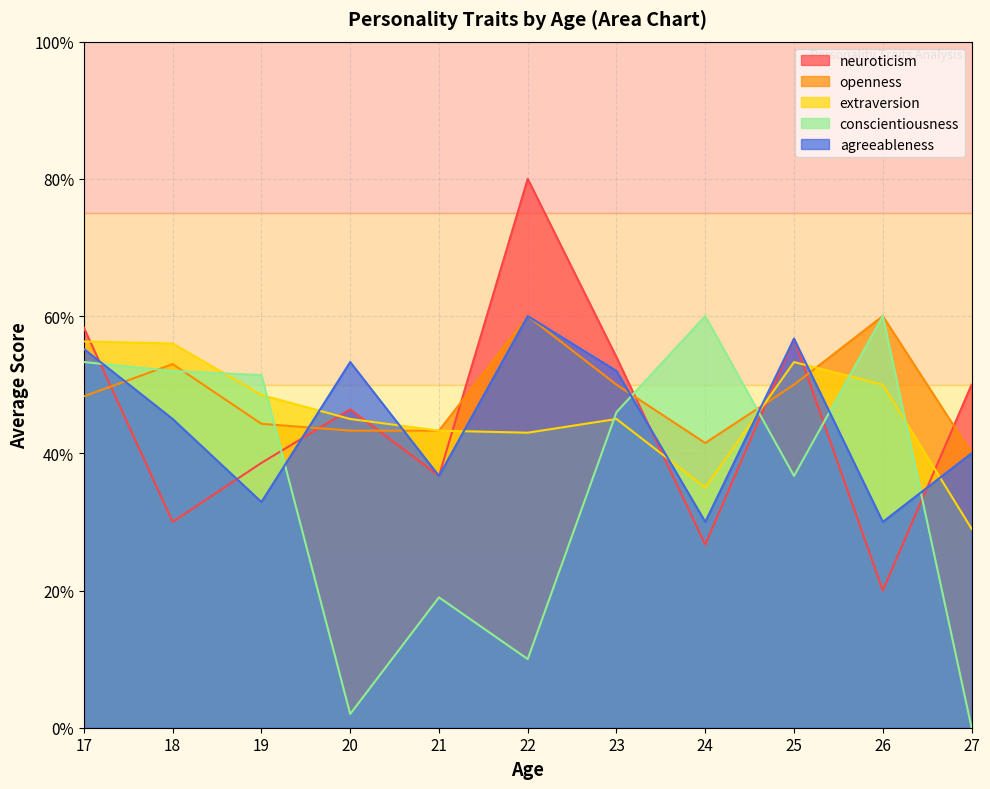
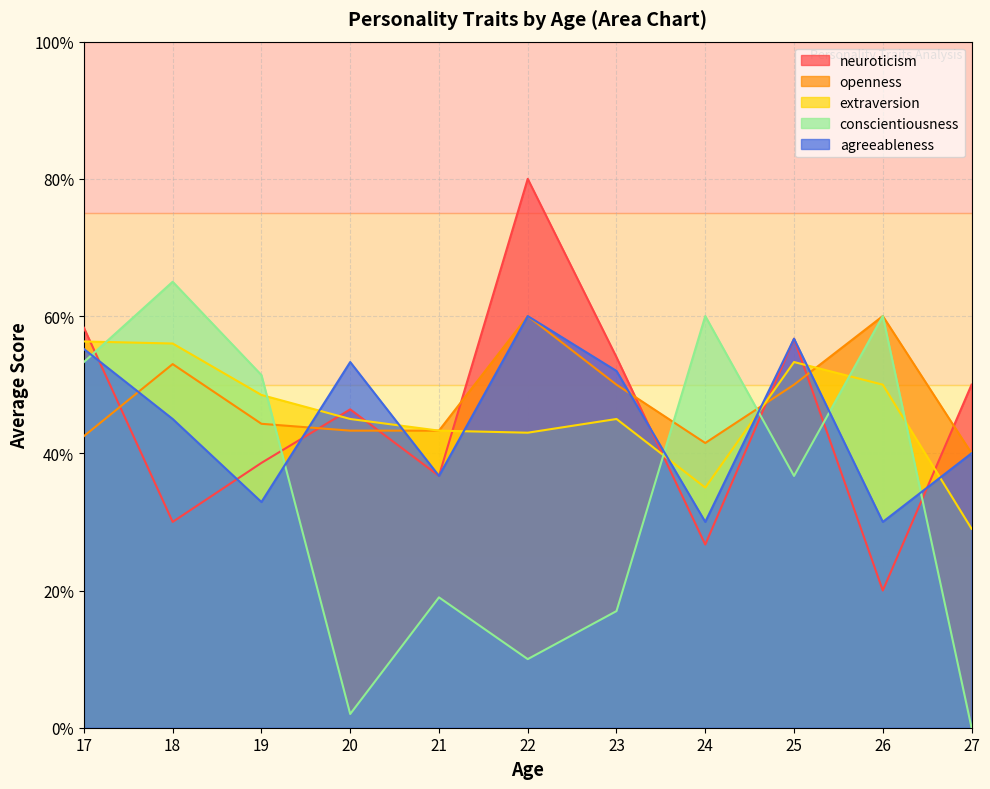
  {
    "neuroticism": {
      "17": "58%",
      "18": "30%",
      "19": "39%",
      "20": "46%",
      "22": "80%",
      "23": "54%",
      "24": "27%",
      "26": "20%",
      "27": "50%"
    },
    "openness": {
-     "17": "48%",
+     "17": "43%",
      "18": "53%",
      "19": "44%",
      "20": "43%",
      "23": "50%",
      "24": "42%",
      "25": "50%"
    },
    "extraversion": {
      "17": "56%",
      "18": "56%",
      "19": "49%",
      "20": "45%",
      "22": "43%",
      "23": "45%",
      "24": "35%",
      "25": "53%",
      "26": "50%",
      "27": "29%"
    },
    "conscientiousness": {
      "17": "53%",
-     "18": "52%",
+     "18": "65%",
      "19": "51%",
      "20": "2%",
      "21": "19%",
      "22": "10%",
-     "23": "46%",
+     "23": "17%",
      "24": "60%",
      "25": "37%",
      "27": "0%"
    },
    "agreeableness": {
      "17": "55%",
      "18": "45%",
      "19": "33%",
      "20": "53%",
      "23": "52%",
      "24": "30%",
      "26": "30%"
    }
  }
